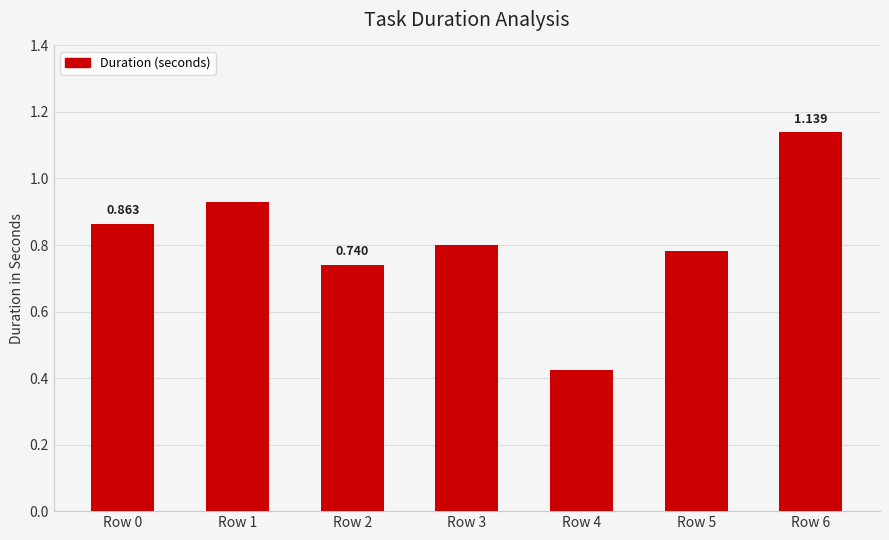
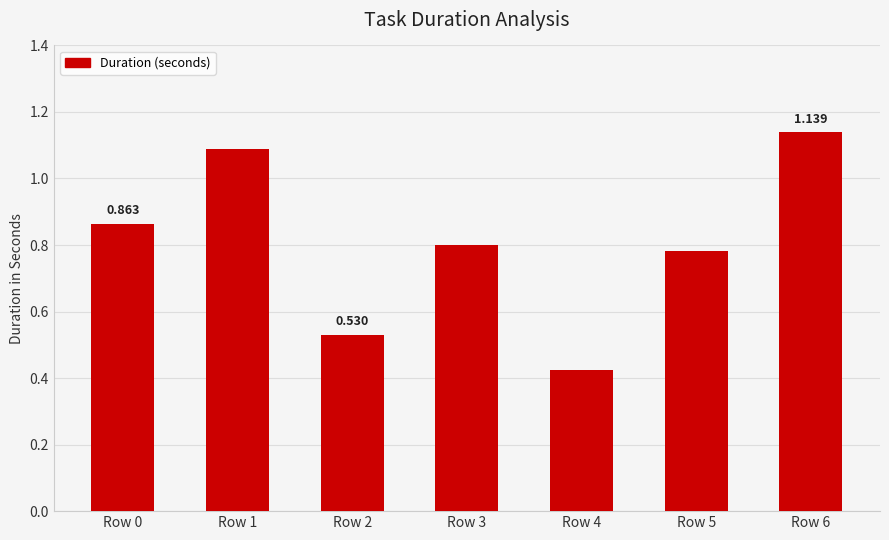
  {
    "Row 0": 0.863,
-   "Row 1": 0.93,
-   "Row 2": 0.740,
+   "Row 1": 1.09,
+   "Row 2": 0.530,
    "Row 6": 1.139
  }
